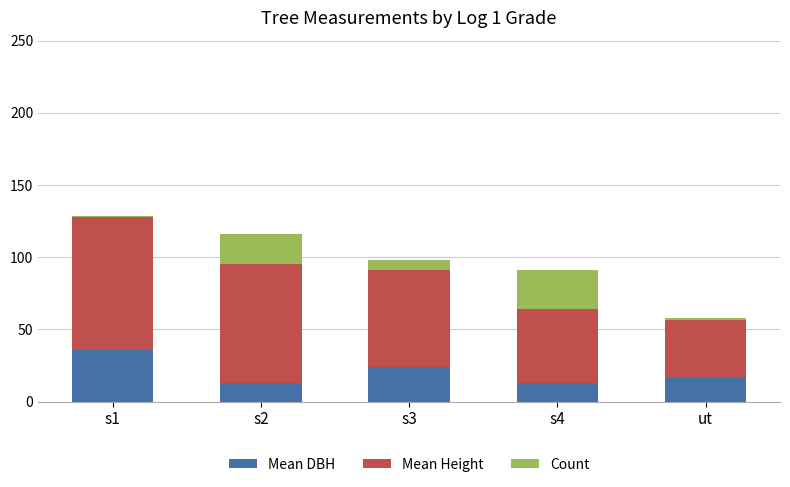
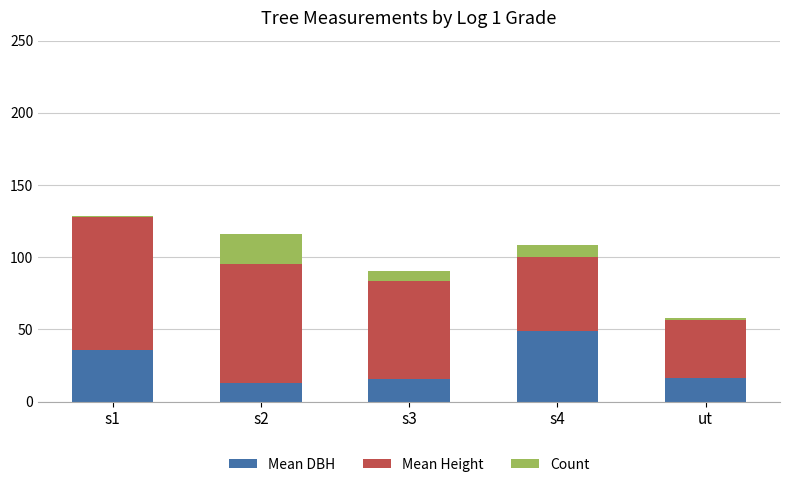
  {
    "Mean DBH": {
      "s1": 36,
      "s2": 13,
-     "s3": 24,
-     "s4": 13,
+     "s3": 16,
+     "s4": 49,
      "ut": 17
    },
    "Mean Height": {
      "s1": 92,
      "s2": 82,
      "s3": 67,
      "s4": 51,
      "ut": 40
    },
    "Count": {
      "s2": 21,
      "s3": 7,
-     "s4": 27
+     "s4": 8
    }
  }
